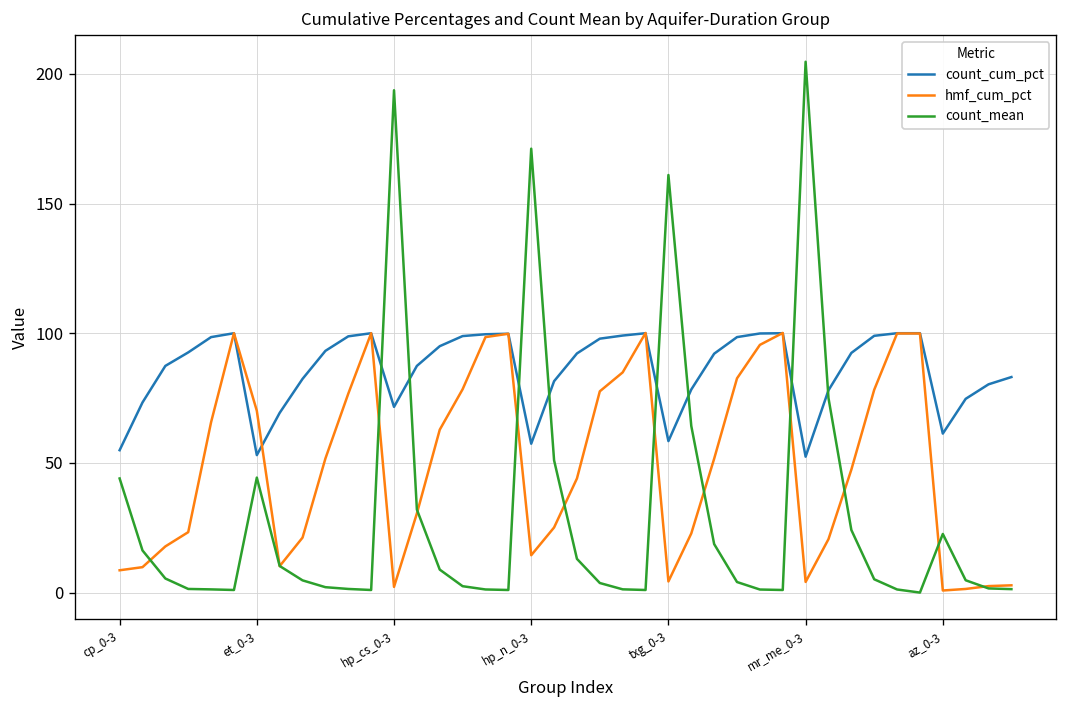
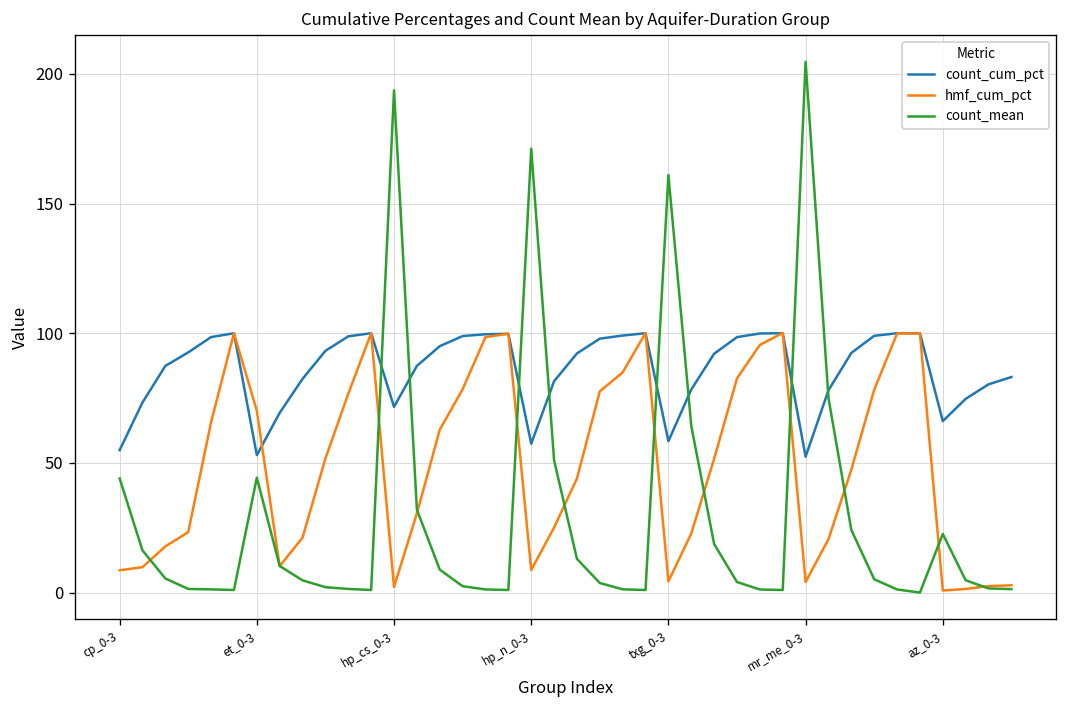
  {
    "count_cum_pct": {
      "cp_0-3": 55,
      "et_0-3": 53,
      "hp_cs_0-3": 72,
      "hp_n_0-3": 57,
      "txg_0-3": 58,
      "mr_me_0-3": 52,
-     "az_0-3": 61
+     "az_0-3": 66
    },
    "hmf_cum_pct": {
      "cp_0-3": 9,
      "et_0-3": 70,
      "hp_cs_0-3": 2,
-     "hp_n_0-3": 14,
+     "hp_n_0-3": 9,
      "txg_0-3": 4,
      "mr_me_0-3": 4,
      "az_0-3": 1
    },
    "count_mean": {
      "cp_0-3": 44,
      "et_0-3": 44,
      "hp_cs_0-3": 194,
      "hp_n_0-3": 171,
      "txg_0-3": 161,
      "mr_me_0-3": 205,
      "az_0-3": 23
    }
  }
